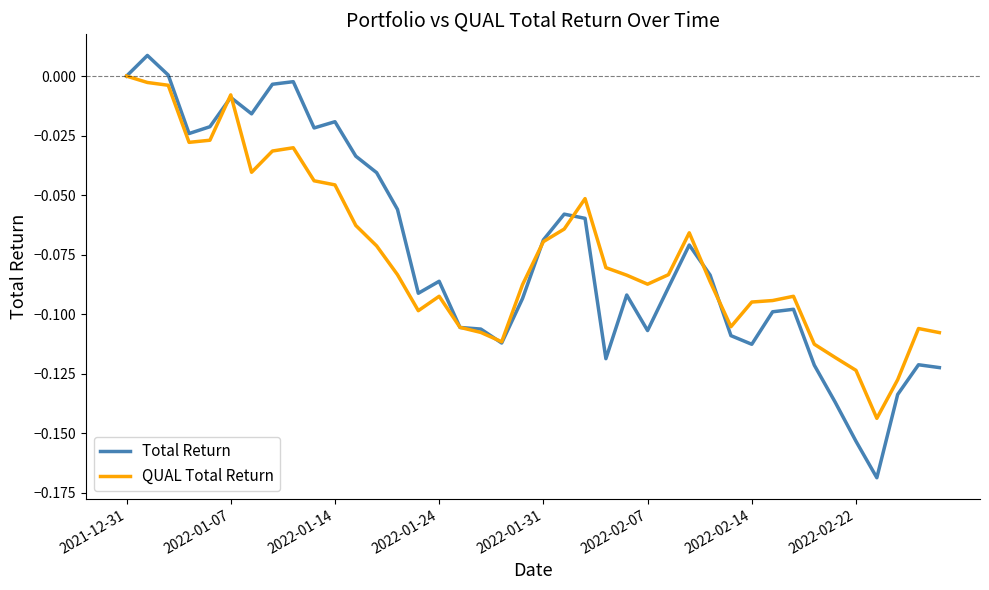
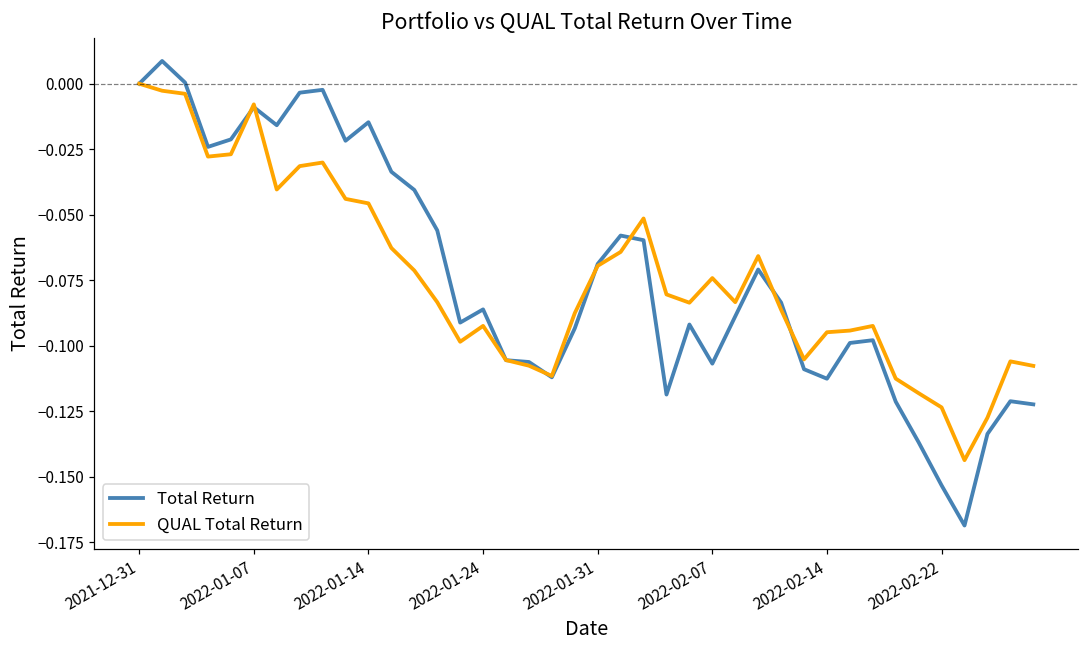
  {
    "Total Return": {
-     "2022-01-14": -0.019,
+     "2022-01-14": -0.015,
      "2022-01-24": -0.086,
      "2022-02-07": -0.107,
      "2022-02-14": -0.113,
      "2022-02-22": -0.153
    },
    "QUAL Total Return": {
      "2022-01-14": -0.046,
      "2022-01-24": -0.092,
-     "2022-02-07": -0.087,
+     "2022-02-07": -0.074,
      "2022-02-14": -0.095,
      "2022-02-22": -0.124
    }
  }
